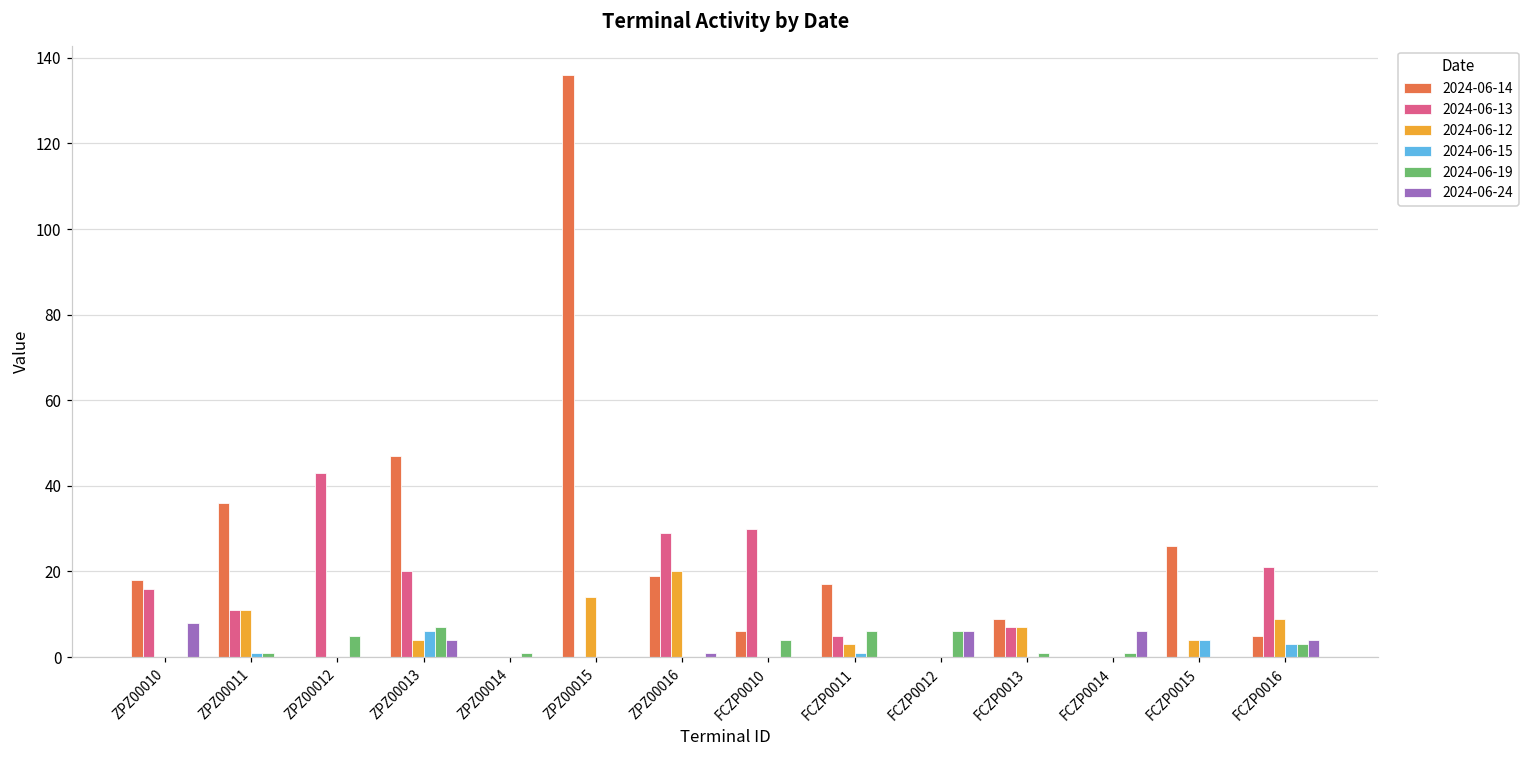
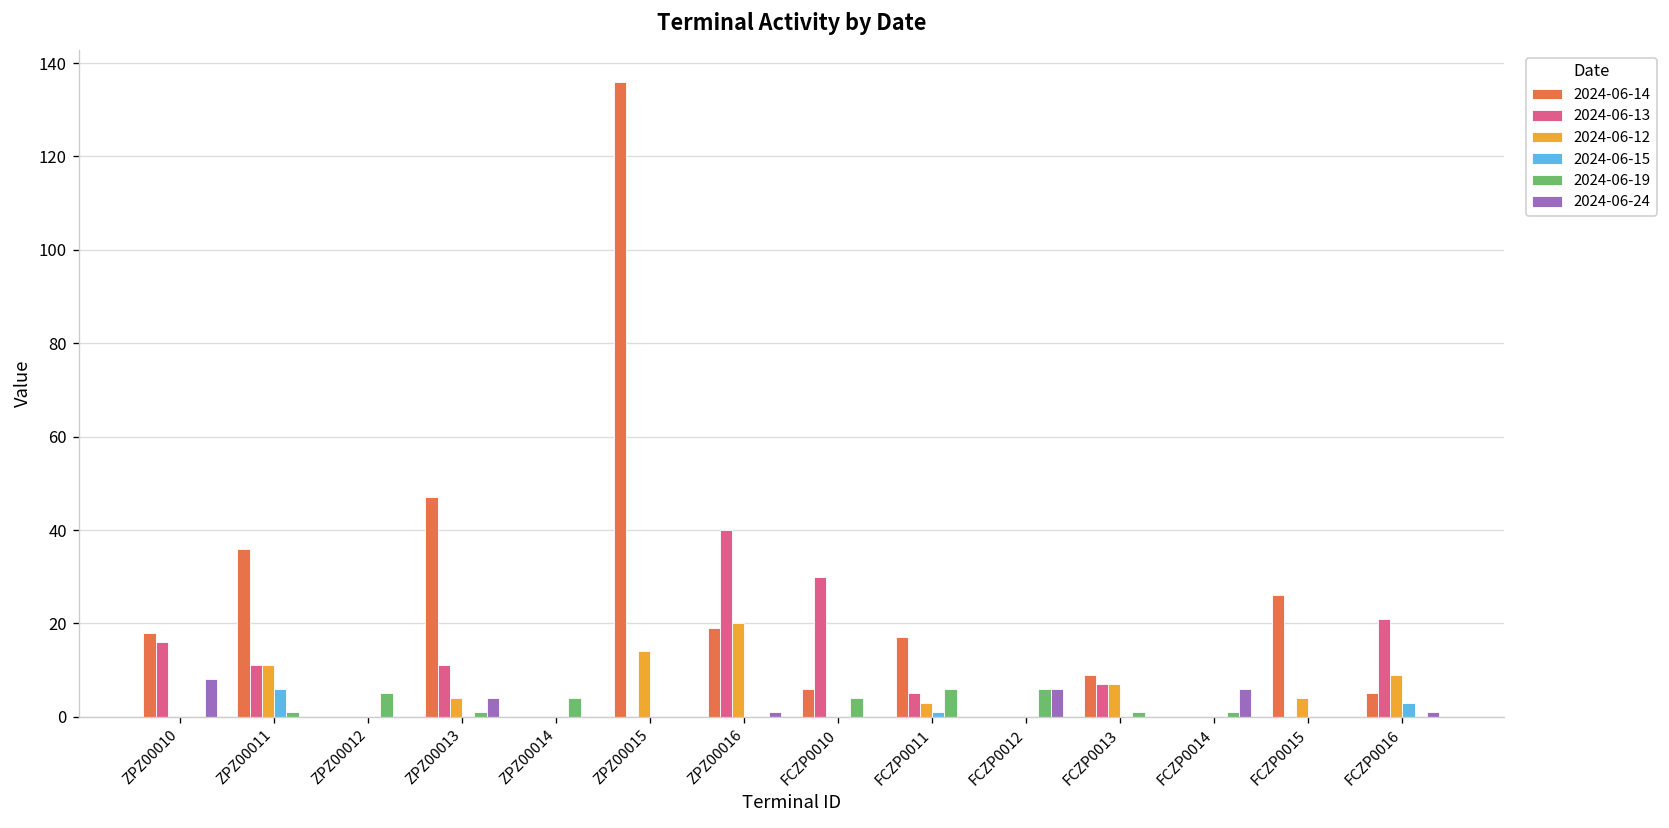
  {
    "2024-06-13": {
      "ZPZ00010": 16,
      "ZPZ00011": 11,
-     "ZPZ00012": 43,
-     "ZPZ00013": 20,
+     "ZPZ00012": 0,
+     "ZPZ00013": 11,
      "ZPZ00014": 0,
      "ZPZ00015": 0,
-     "ZPZ00016": 29,
+     "ZPZ00016": 40,
      "FCZP0010": 30,
      "FCZP0011": 5,
      "FCZP0012": 0,
      "FCZP0013": 7,
      "FCZP0014": 0,
      "FCZP0015": 0,
      "FCZP0016": 21
    },
    "2024-06-15": {
      "ZPZ00010": 0,
-     "ZPZ00011": 1,
+     "ZPZ00011": 6,
      "ZPZ00012": 0,
-     "ZPZ00013": 6,
+     "ZPZ00013": 0,
      "ZPZ00014": 0,
      "ZPZ00015": 0,
      "ZPZ00016": 0,
      "FCZP0010": 0,
      "FCZP0011": 1,
      "FCZP0012": 0,
      "FCZP0013": 0,
      "FCZP0014": 0,
-     "FCZP0015": 4,
+     "FCZP0015": 0,
      "FCZP0016": 3
    },
    "2024-06-19": {
      "ZPZ00010": 0,
      "ZPZ00011": 1,
      "ZPZ00012": 5,
-     "ZPZ00013": 7,
-     "ZPZ00014": 1,
+     "ZPZ00013": 1,
+     "ZPZ00014": 4,
      "ZPZ00015": 0,
      "ZPZ00016": 0,
      "FCZP0010": 4,
      "FCZP0011": 6,
      "FCZP0012": 6,
      "FCZP0013": 1,
      "FCZP0014": 1,
      "FCZP0015": 0,
-     "FCZP0016": 3
+     "FCZP0016": 0
    },
    "2024-06-24": {
      "ZPZ00010": 8,
      "ZPZ00011": 0,
      "ZPZ00012": 0,
      "ZPZ00013": 4,
      "ZPZ00014": 0,
      "ZPZ00015": 0,
      "ZPZ00016": 1,
      "FCZP0010": 0,
      "FCZP0011": 0,
      "FCZP0012": 6,
      "FCZP0013": 0,
      "FCZP0014": 6,
      "FCZP0015": 0,
-     "FCZP0016": 4
+     "FCZP0016": 1
    }
  }
